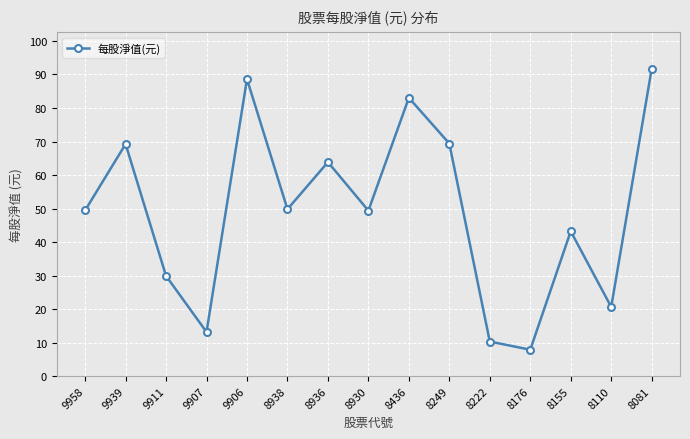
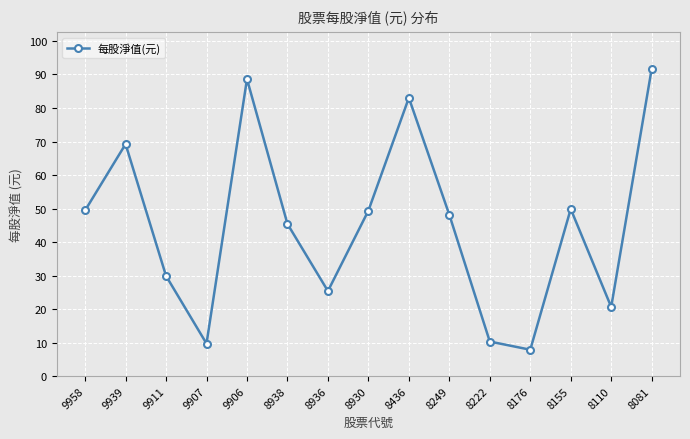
  {
    "9958": 49,
    "9939": 69,
    "9911": 30,
-   "9907": 13,
+   "9907": 10,
    "9906": 89,
-   "8938": 50,
-   "8936": 64,
+   "8938": 45,
+   "8936": 25,
    "8930": 49,
    "8436": 83,
-   "8249": 69,
+   "8249": 48,
    "8222": 10,
    "8176": 8,
-   "8155": 43,
+   "8155": 50,
    "8110": 21,
    "8081": 92
  }
